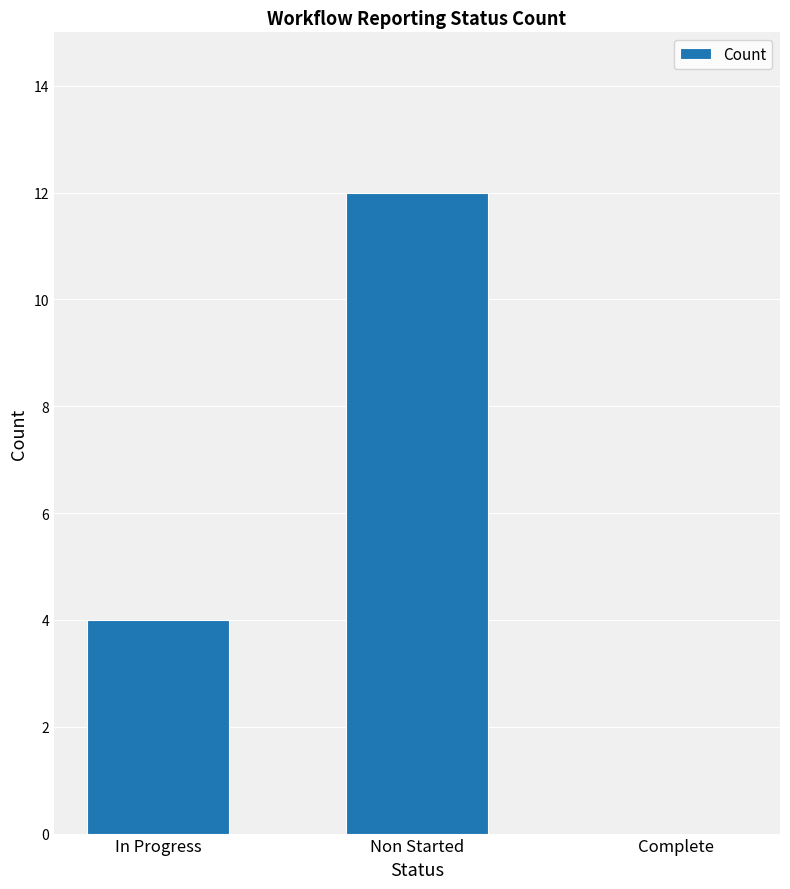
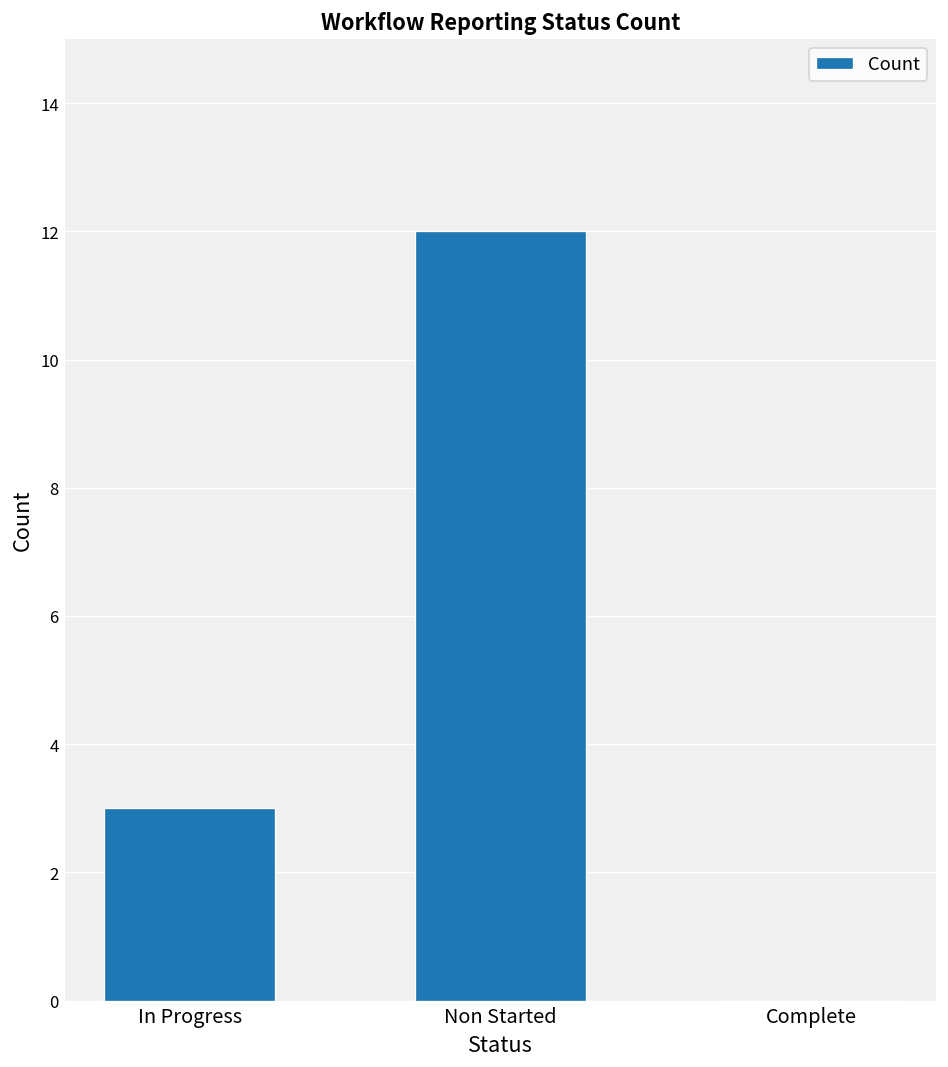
  {
-   "In Progress": 4,
+   "In Progress": 3,
    "Non Started": 12,
    "Complete": 0
  }
